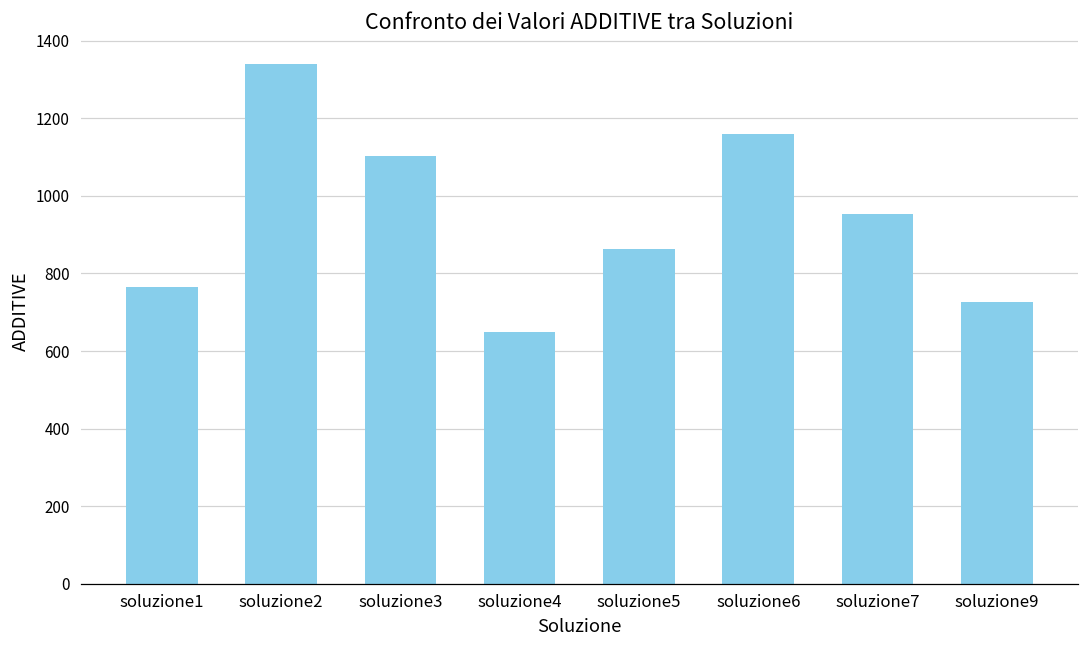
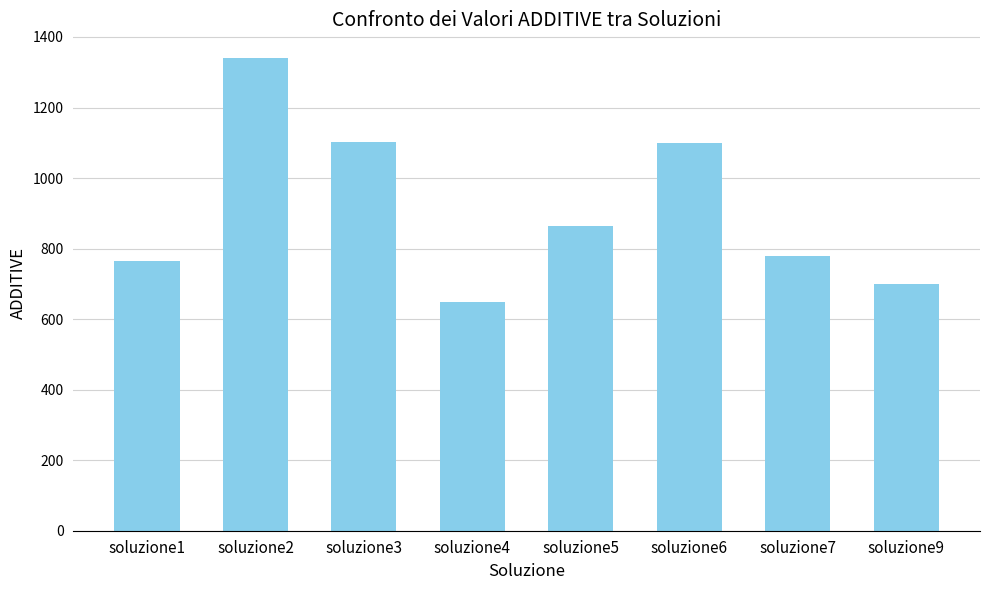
  {
    "soluzione1": 760,
    "soluzione2": 1340,
    "soluzione3": 1100,
    "soluzione4": 650,
    "soluzione5": 860,
-   "soluzione6": 1160,
-   "soluzione7": 950,
-   "soluzione9": 730
+   "soluzione6": 1100,
+   "soluzione7": 780,
+   "soluzione9": 700
  }
